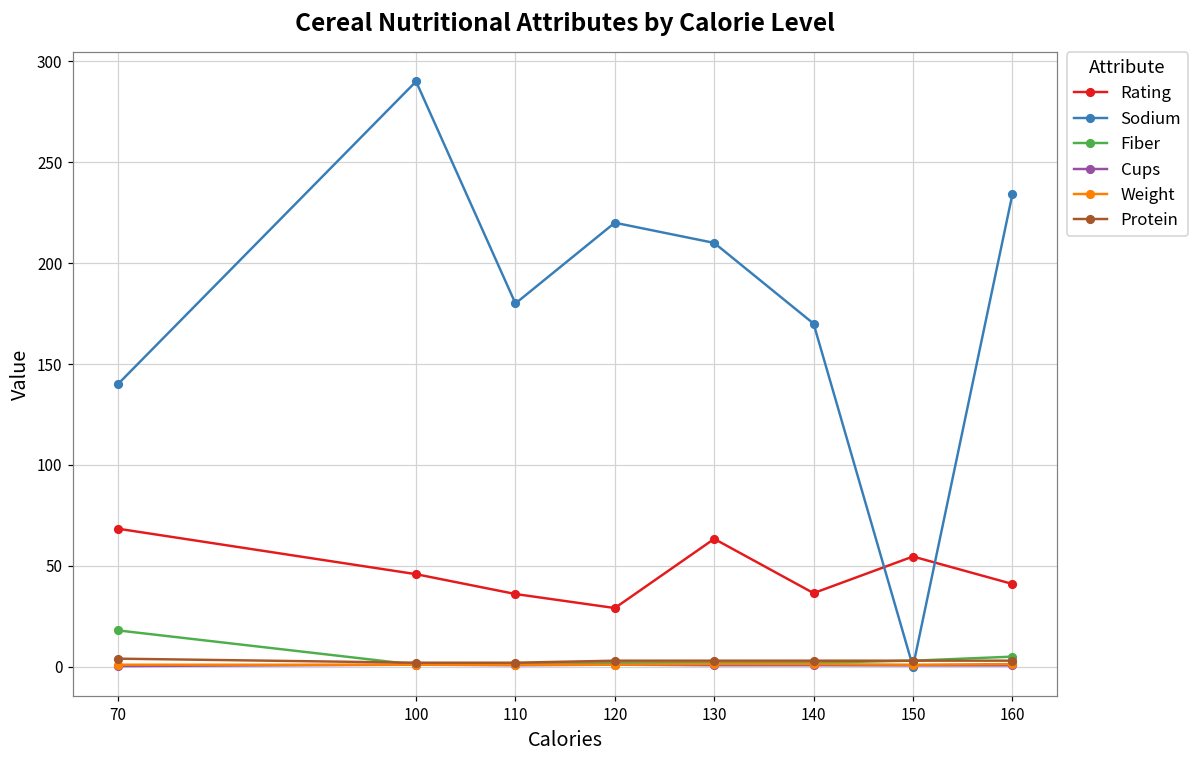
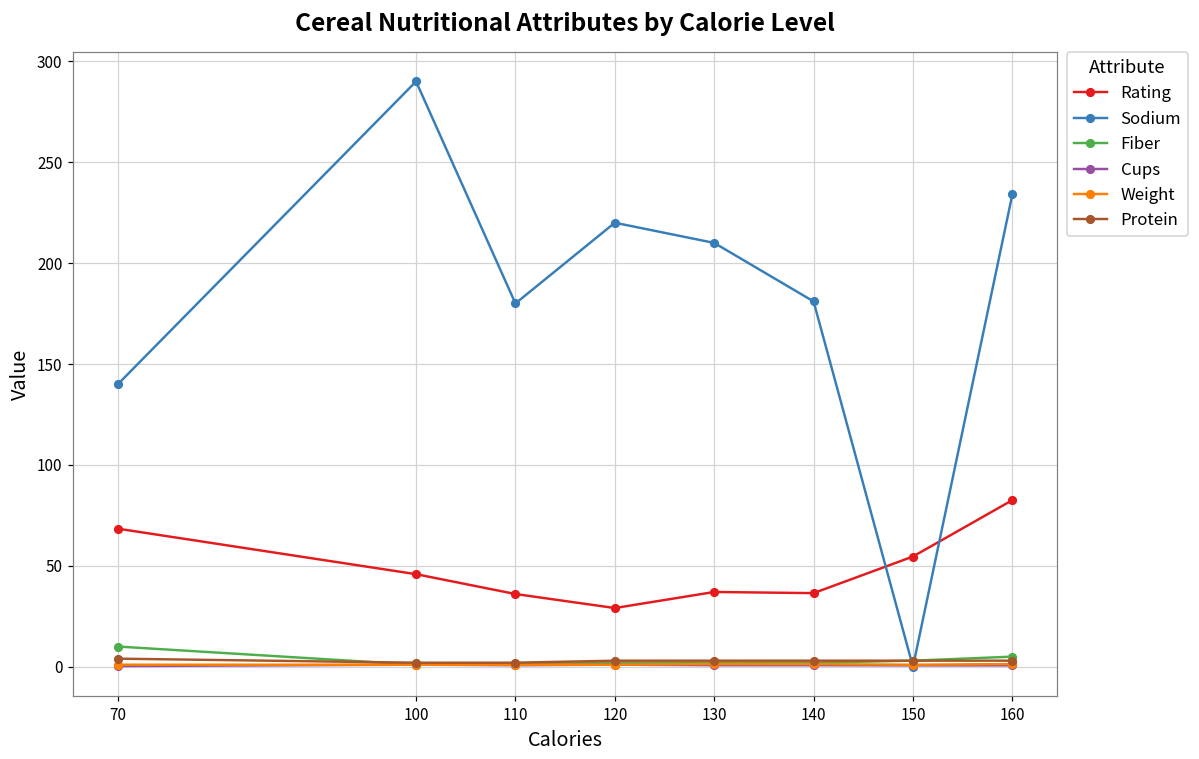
  {
    "Rating": {
      "70": 68,
      "100": 46,
      "110": 36,
      "120": 29,
-     "130": 63,
+     "130": 37,
      "140": 36,
      "150": 55,
-     "160": 41
+     "160": 83
    },
    "Sodium": {
      "70": 140,
      "100": 290,
      "110": 180,
      "120": 220,
      "130": 210,
-     "140": 170,
+     "140": 181,
      "160": 234
    },
    "Fiber": {
-     "70": 18,
+     "70": 10,
      "160": 5
    },
    "Protein": {
      "70": 4,
      "160": 3
    }
  }
